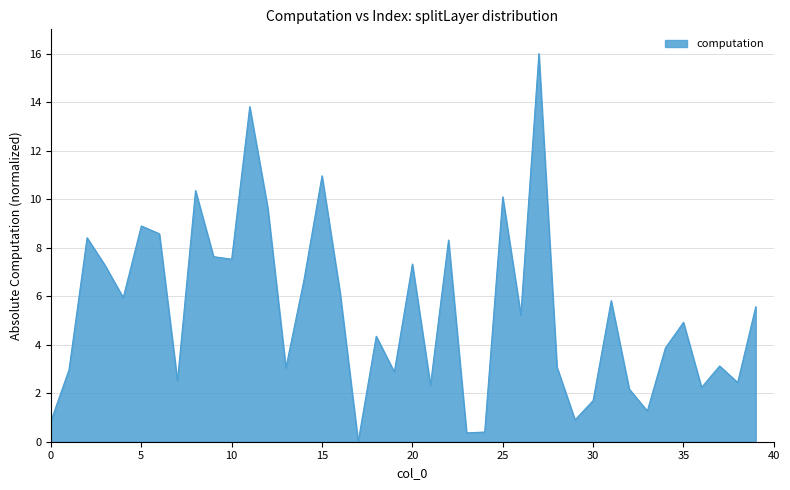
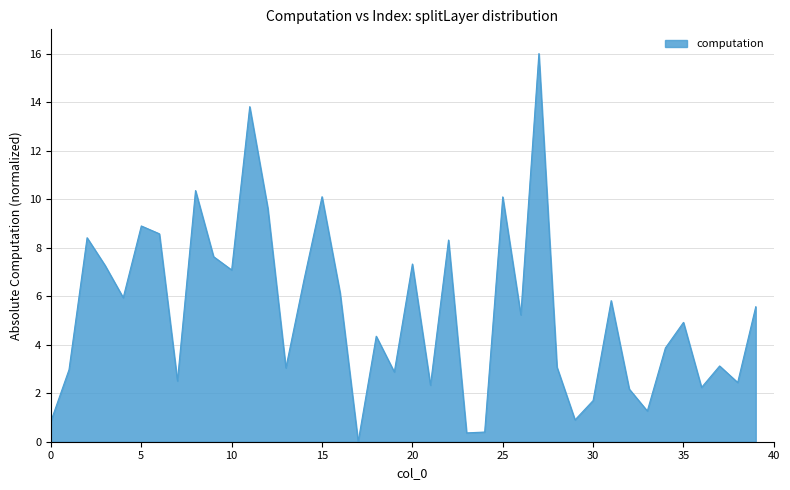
  {
    "0": 0.8,
    "5": 8.9,
-   "10": 7.5,
-   "15": 11.0,
+   "10": 7.1,
+   "15": 10.1,
    "20": 7.3,
    "25": 10.1,
    "30": 1.7,
    "35": 4.9
  }
